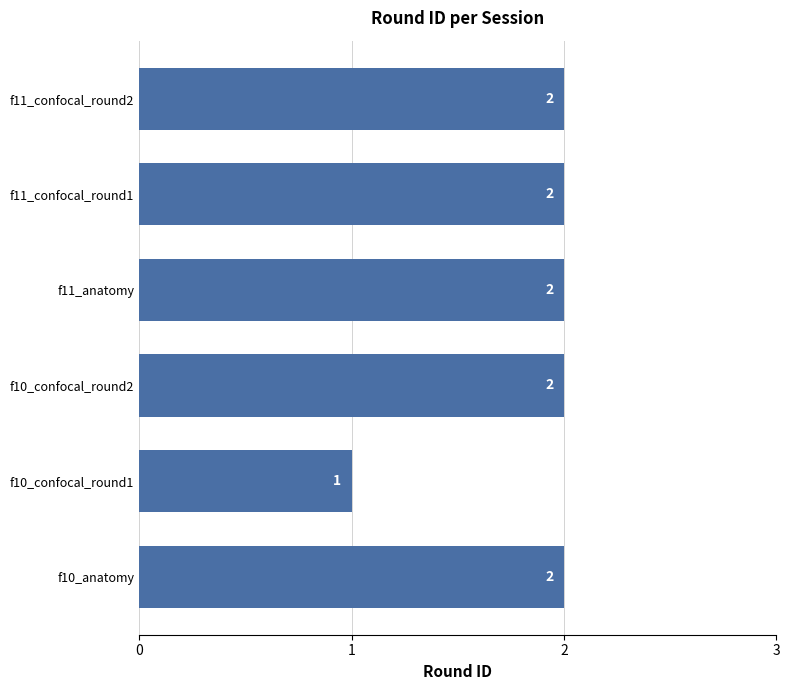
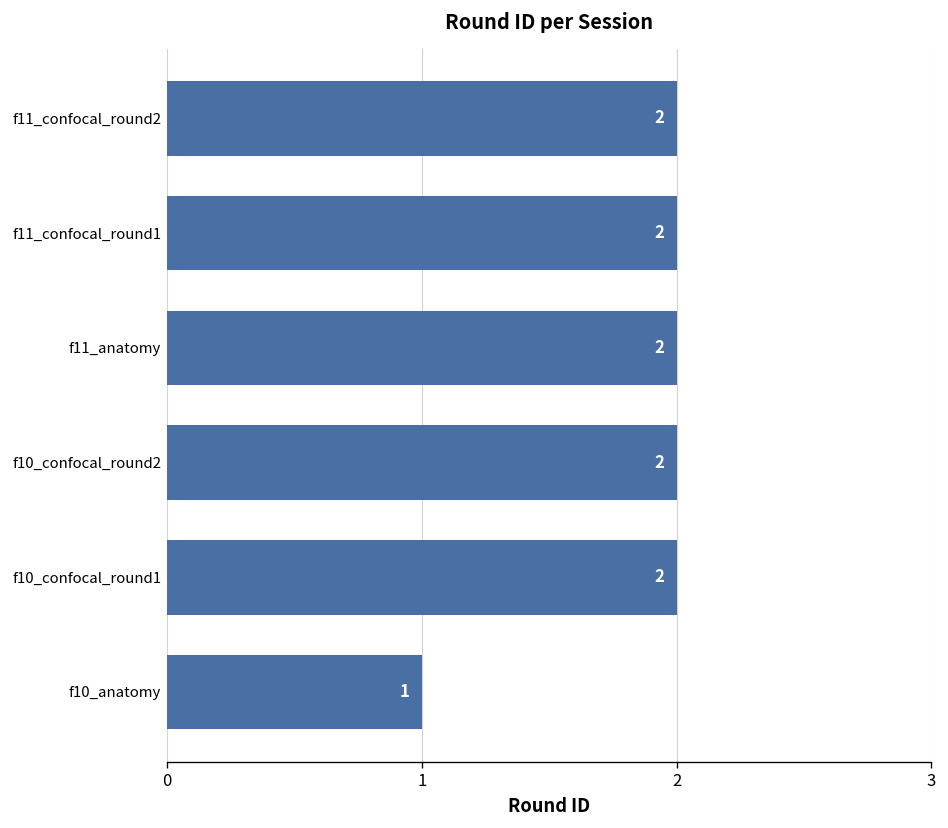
  {
    "f11_confocal_round2": 2,
    "f11_confocal_round1": 2,
    "f11_anatomy": 2,
    "f10_confocal_round2": 2,
-   "f10_confocal_round1": 1,
-   "f10_anatomy": 2
+   "f10_confocal_round1": 2,
+   "f10_anatomy": 1
  }
